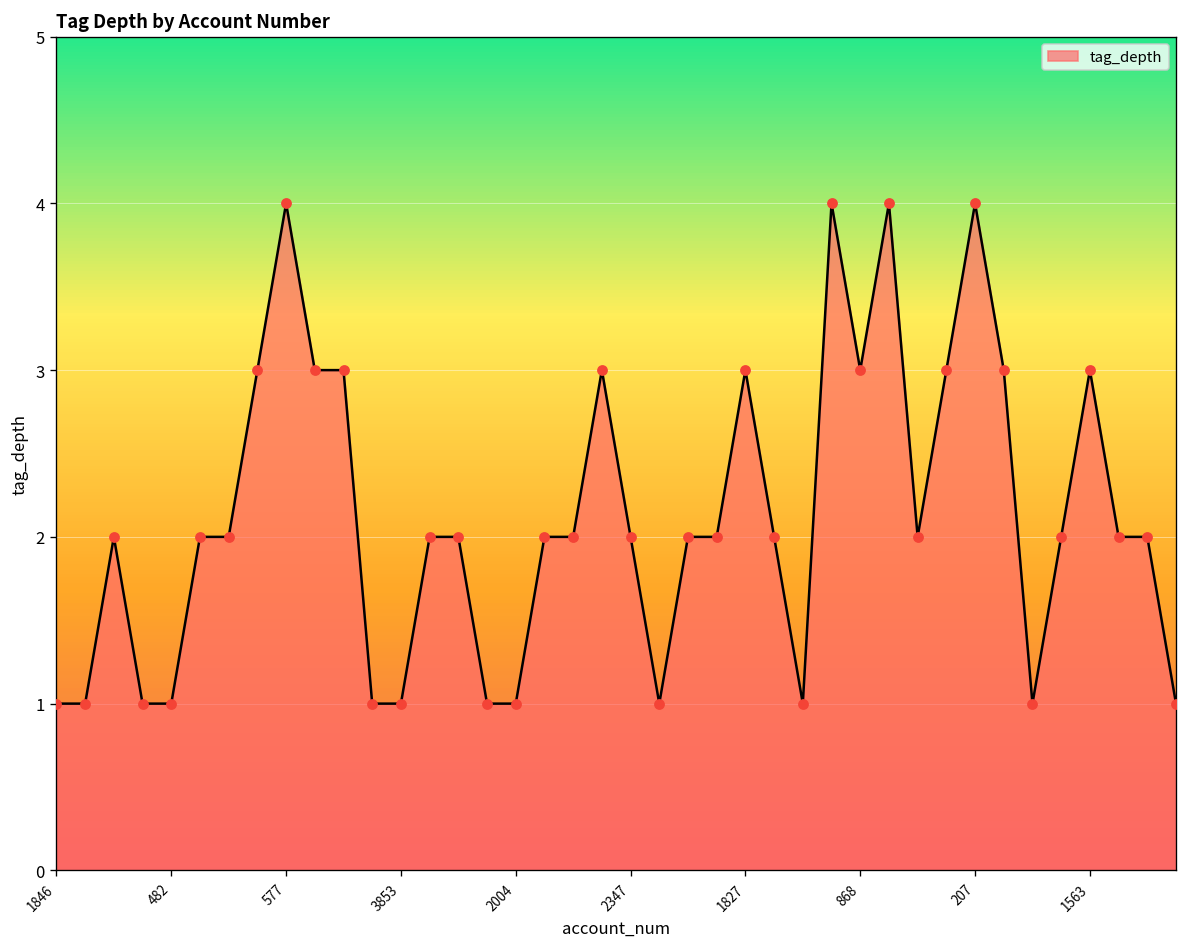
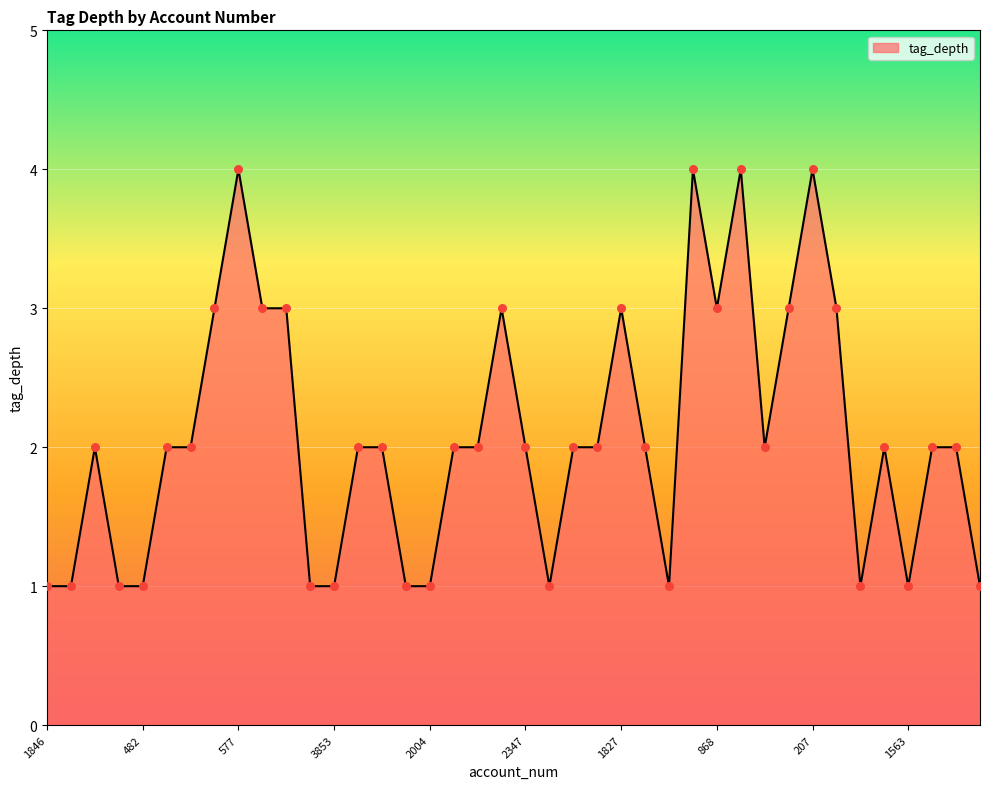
  {
    "1846": 1,
    "482": 1,
    "577": 4,
    "3853": 1,
    "2004": 1,
    "2347": 2,
    "1827": 3,
    "868": 3,
    "207": 4,
-   "1563": 3
+   "1563": 1
  }
